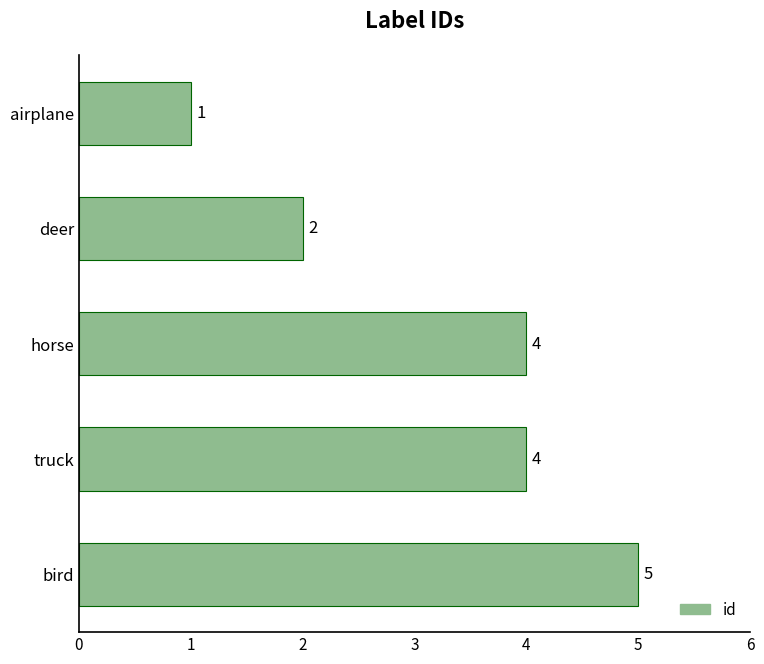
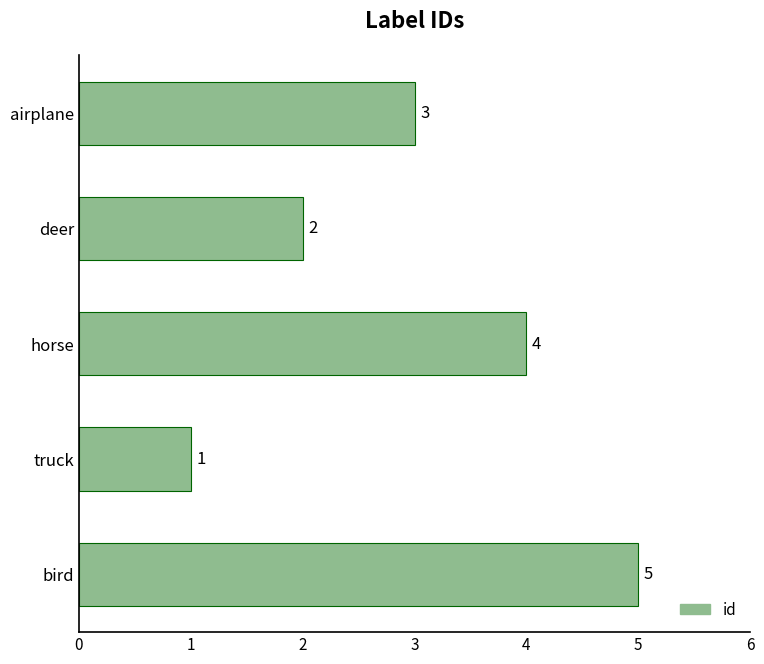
  {
-   "airplane": 1,
+   "airplane": 3,
    "deer": 2,
    "horse": 4,
-   "truck": 4,
+   "truck": 1,
    "bird": 5
  }
